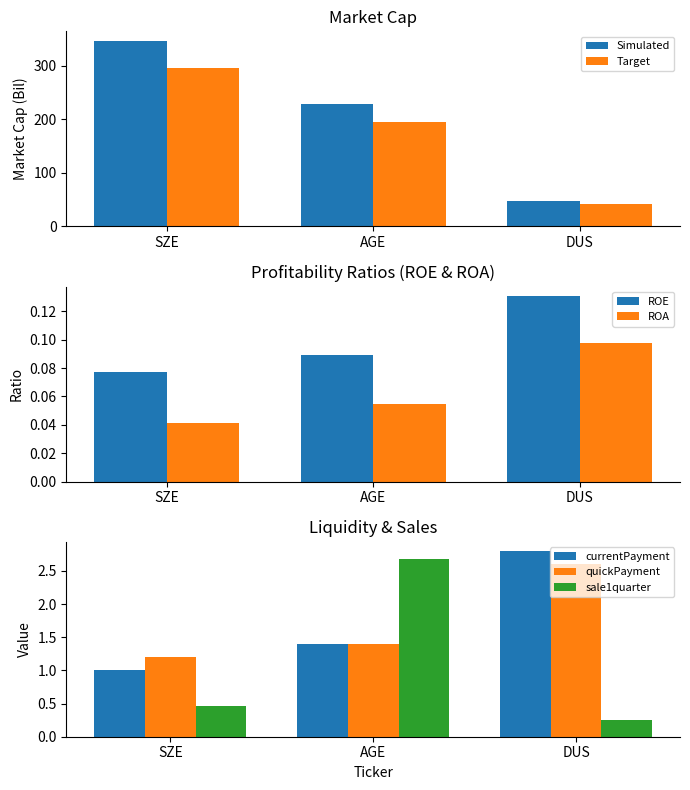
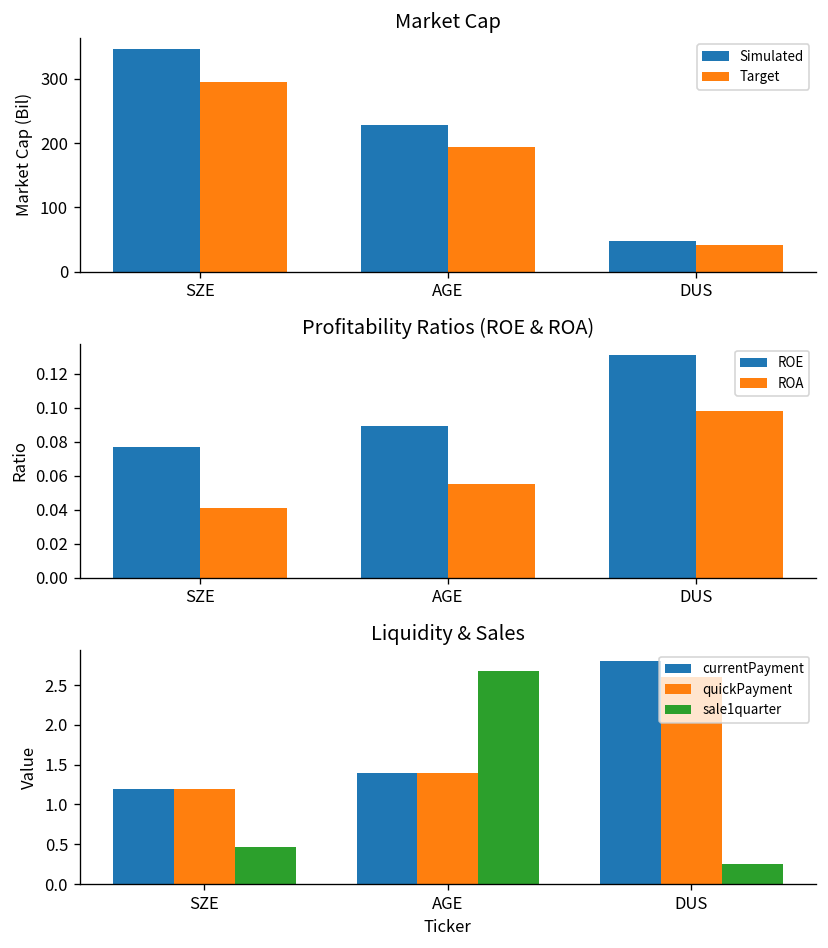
  {
    "Market Cap": {
      "Simulated": {
        "SZE": 350,
        "AGE": 230,
        "DUS": 50
      },
      "Target": {
        "SZE": 290,
        "AGE": 190,
        "DUS": 40
      }
    },
    "Profitability Ratios (ROE & ROA)": {
      "ROE": {
        "SZE": 0.077,
        "AGE": 0.089,
        "DUS": 0.131
      },
      "ROA": {
        "SZE": 0.041,
        "AGE": 0.055,
        "DUS": 0.098
      }
    },
    "Liquidity & Sales": {
      "currentPayment": {
-       "SZE": 1.0,
+       "SZE": 1.2,
        "AGE": 1.4,
        "DUS": 2.8
      },
      "quickPayment": {
        "SZE": 1.2,
        "AGE": 1.4
      },
      "sale1quarter": {
        "SZE": 0.5,
        "AGE": 2.7,
        "DUS": 0.3
      }
    }
  }
